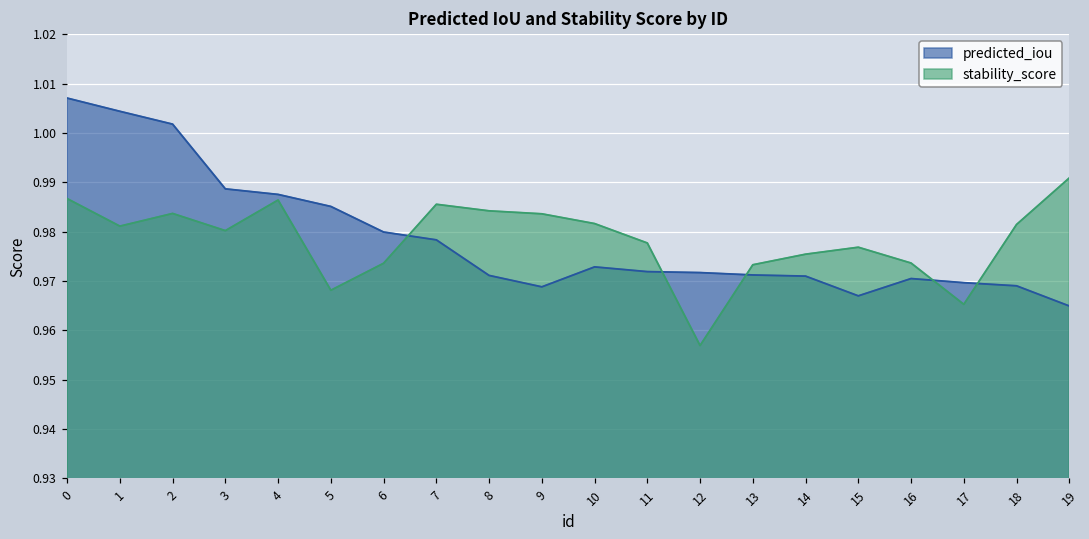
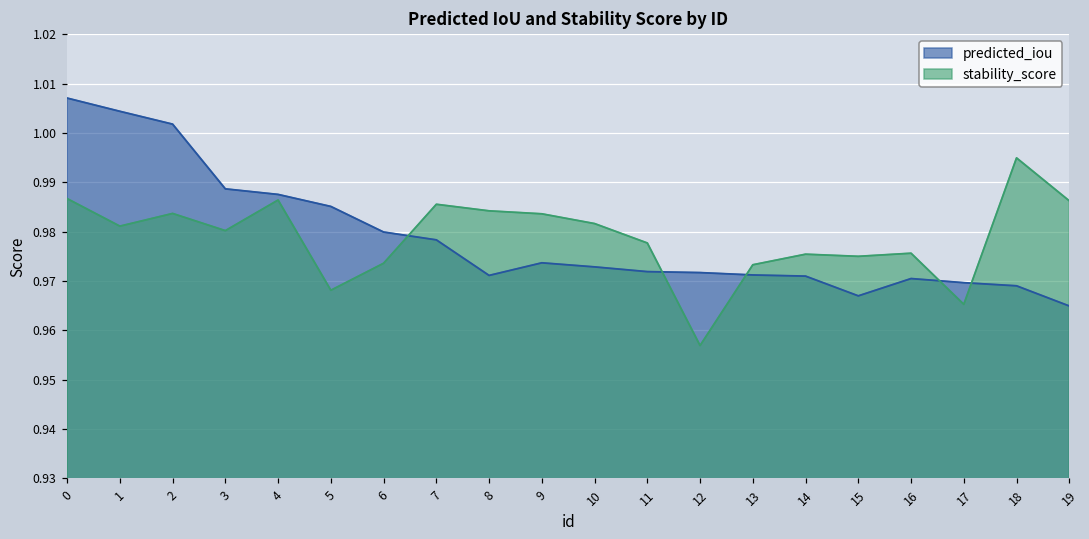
  {
    "predicted_iou": {
      "0": 1.007,
      "1": 1.004,
      "2": 1.002,
      "3": 0.989,
      "4": 0.988,
      "5": 0.985,
      "6": 0.980,
      "7": 0.978,
      "8": 0.971,
-     "9": 0.969,
+     "9": 0.974,
      "10": 0.973,
      "11": 0.972,
      "12": 0.972,
      "13": 0.971,
      "14": 0.971,
      "15": 0.967,
      "16": 0.971,
      "17": 0.970,
      "18": 0.969,
      "19": 0.965
    },
    "stability_score": {
      "0": 0.987,
      "1": 0.981,
      "2": 0.984,
      "3": 0.980,
      "4": 0.986,
      "5": 0.968,
      "6": 0.974,
      "7": 0.986,
      "8": 0.984,
      "9": 0.984,
      "10": 0.982,
      "11": 0.978,
      "12": 0.957,
      "13": 0.973,
      "14": 0.975,
-     "15": 0.977,
-     "16": 0.974,
+     "15": 0.975,
+     "16": 0.976,
      "17": 0.965,
-     "18": 0.981,
-     "19": 0.991
+     "18": 0.995,
+     "19": 0.986
    }
  }
